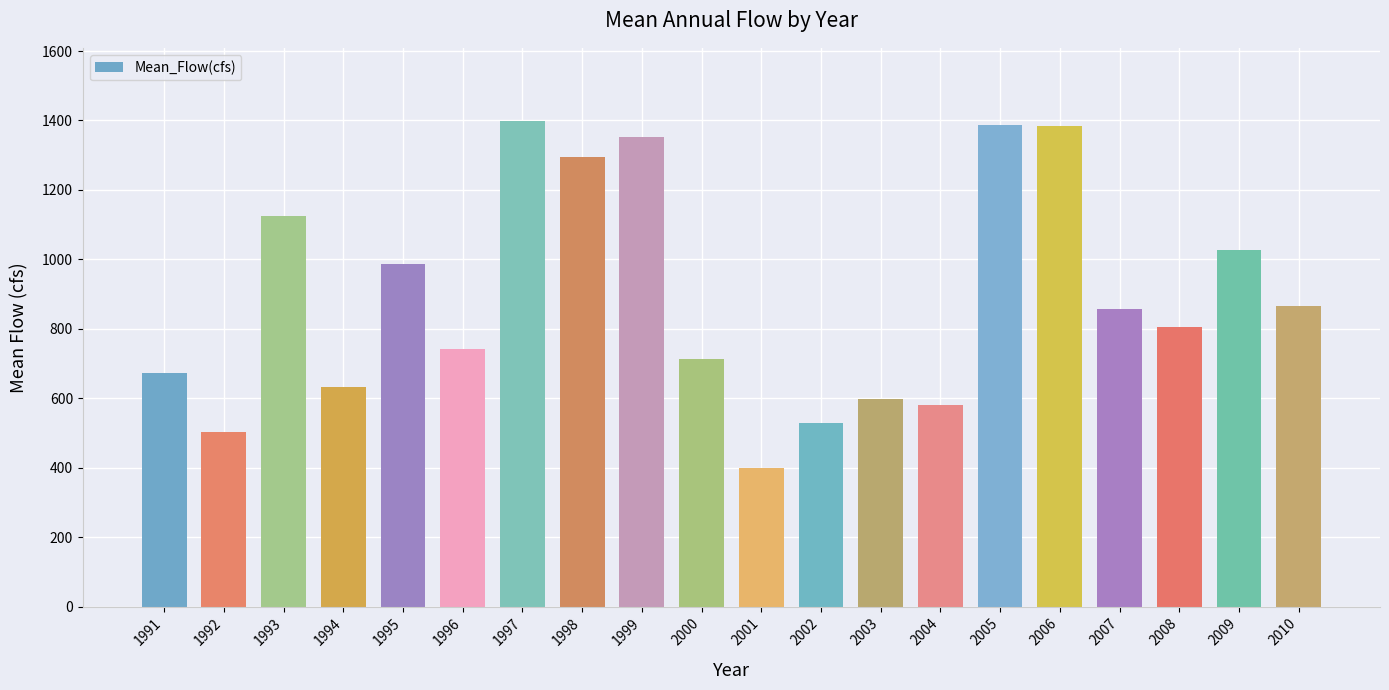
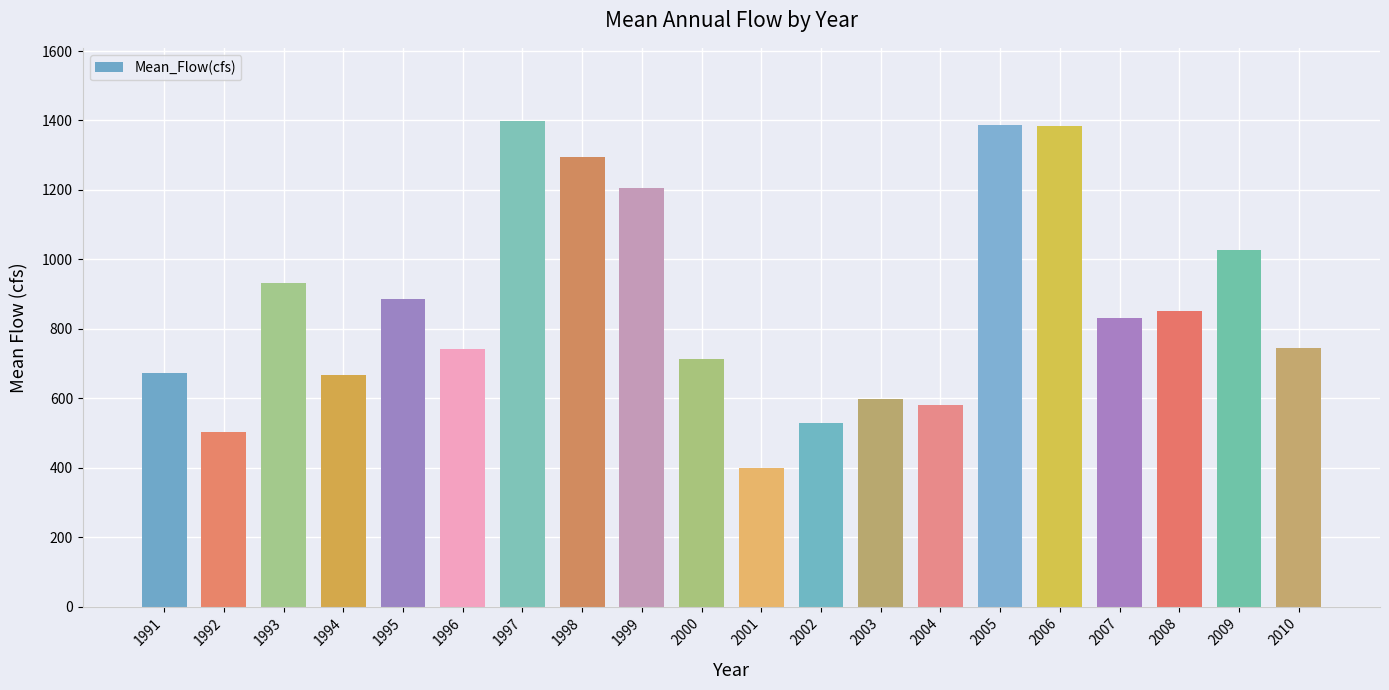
  {
    "1991": 670,
    "1992": 500,
-   "1993": 1120,
-   "1994": 630,
-   "1995": 990,
+   "1993": 930,
+   "1994": 670,
+   "1995": 880,
    "1996": 740,
    "1997": 1400,
    "1998": 1300,
-   "1999": 1350,
+   "1999": 1210,
    "2000": 710,
    "2001": 400,
    "2002": 530,
    "2003": 600,
    "2004": 580,
    "2005": 1390,
    "2006": 1380,
-   "2007": 860,
-   "2008": 810,
+   "2007": 830,
+   "2008": 850,
    "2009": 1030,
-   "2010": 860
+   "2010": 740
  }
